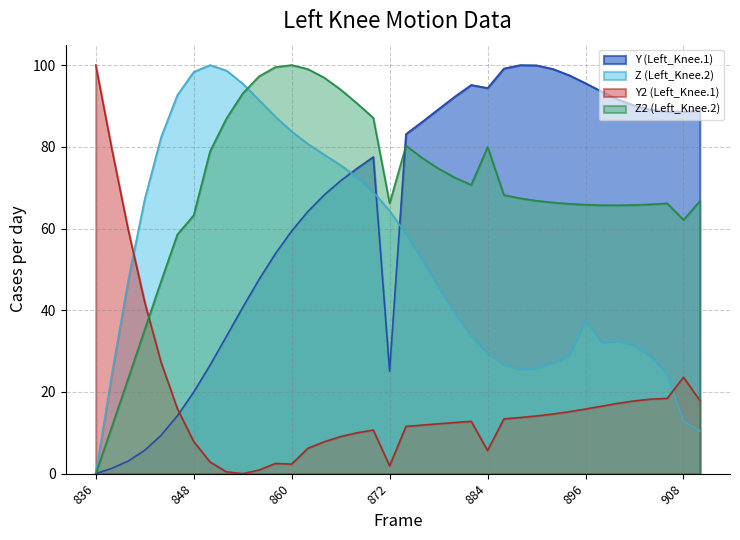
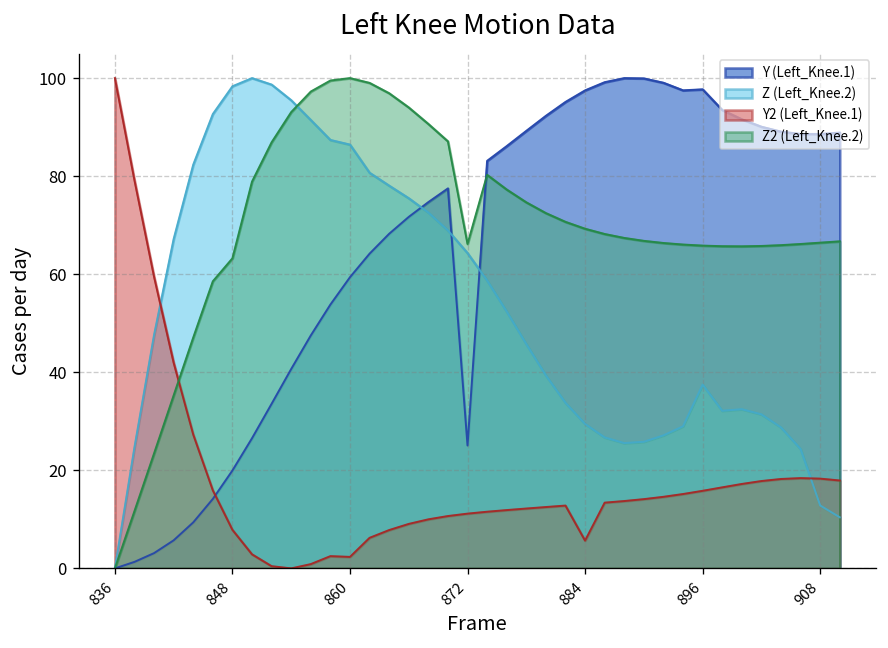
  {
    "Y (Left_Knee.1)": {
      "848": 20,
      "860": 59,
      "872": 25,
-     "884": 94,
-     "896": 96
+     "884": 97,
+     "896": 98
    },
    "Z (Left_Knee.2)": {
      "848": 98,
-     "860": 84,
+     "860": 86,
      "872": 64,
      "884": 29,
      "896": 37,
      "908": 13
    },
    "Y2 (Left_Knee.1)": {
      "836": 100,
      "848": 8,
      "860": 2,
-     "872": 2,
+     "872": 11,
      "884": 6,
      "896": 16,
-     "908": 24
+     "908": 18
    },
    "Z2 (Left_Knee.2)": {
      "848": 63,
      "860": 100,
      "872": 66,
-     "884": 80,
+     "884": 69,
      "896": 66,
-     "908": 62
+     "908": 66
    }
  }
